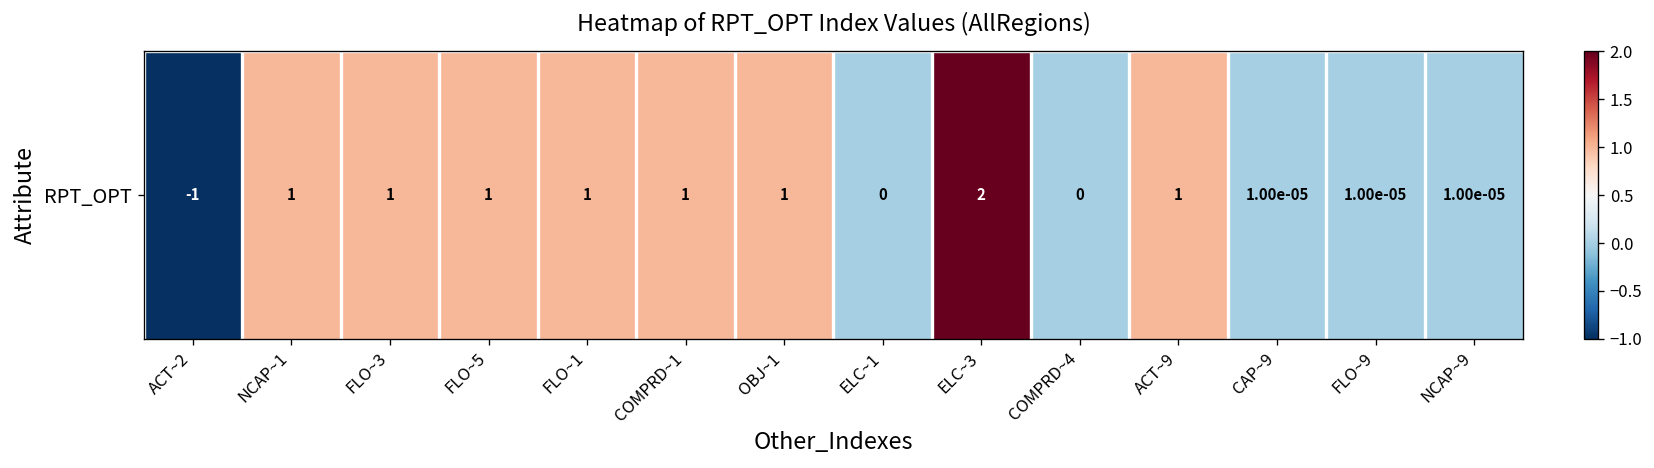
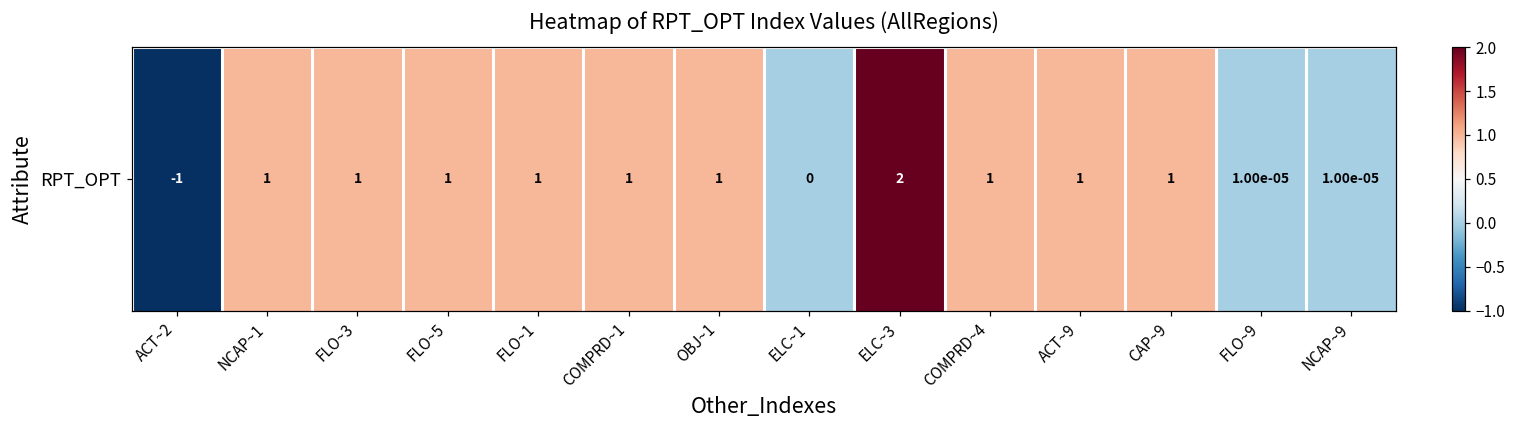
  {
    "RPT_OPT": {
      "ACT~2": "-1",
      "NCAP~1": "1",
      "FLO~3": "1",
      "FLO~5": "1",
      "FLO~1": "1",
      "COMPRD~1": "1",
      "OBJ~1": "1",
      "ELC~1": "0",
      "ELC~3": "2",
-     "COMPRD~4": "0",
+     "COMPRD~4": "1",
      "ACT~9": "1",
-     "CAP~9": "1.00e-05",
+     "CAP~9": "1",
      "FLO~9": "1.00e-05",
      "NCAP~9": "1.00e-05"
    }
  }
